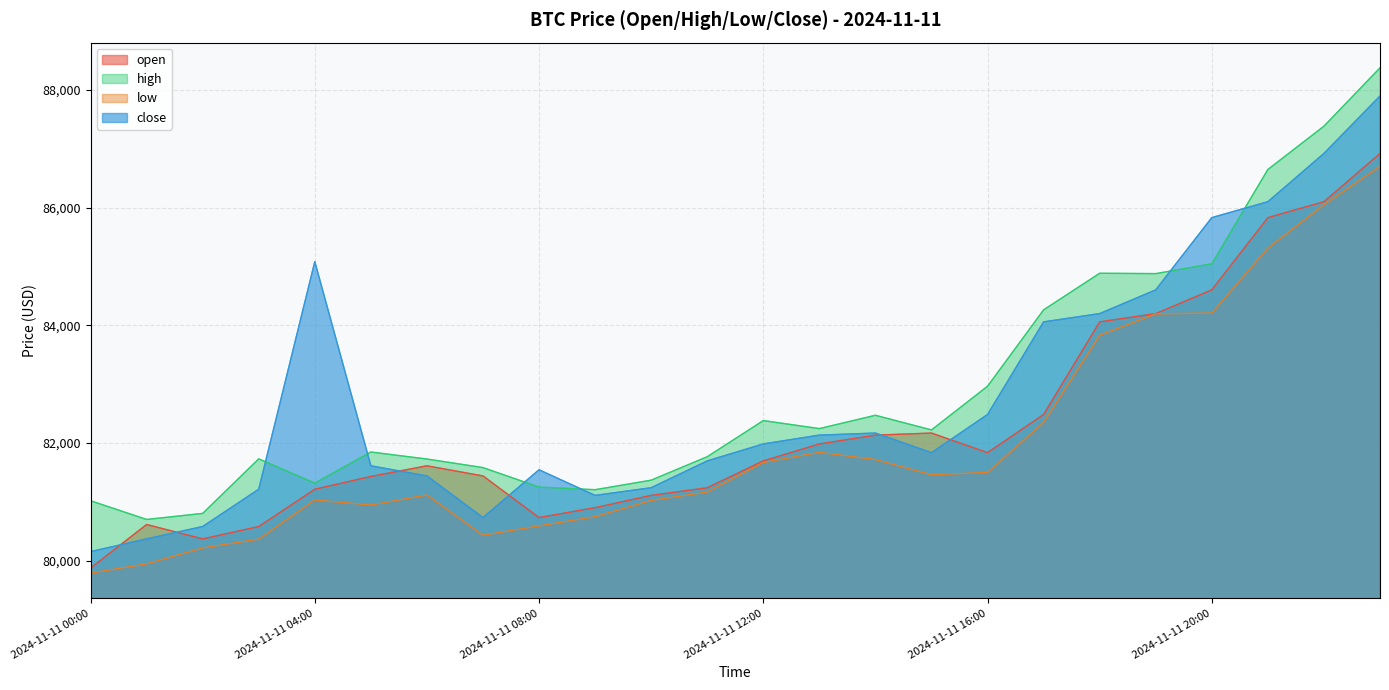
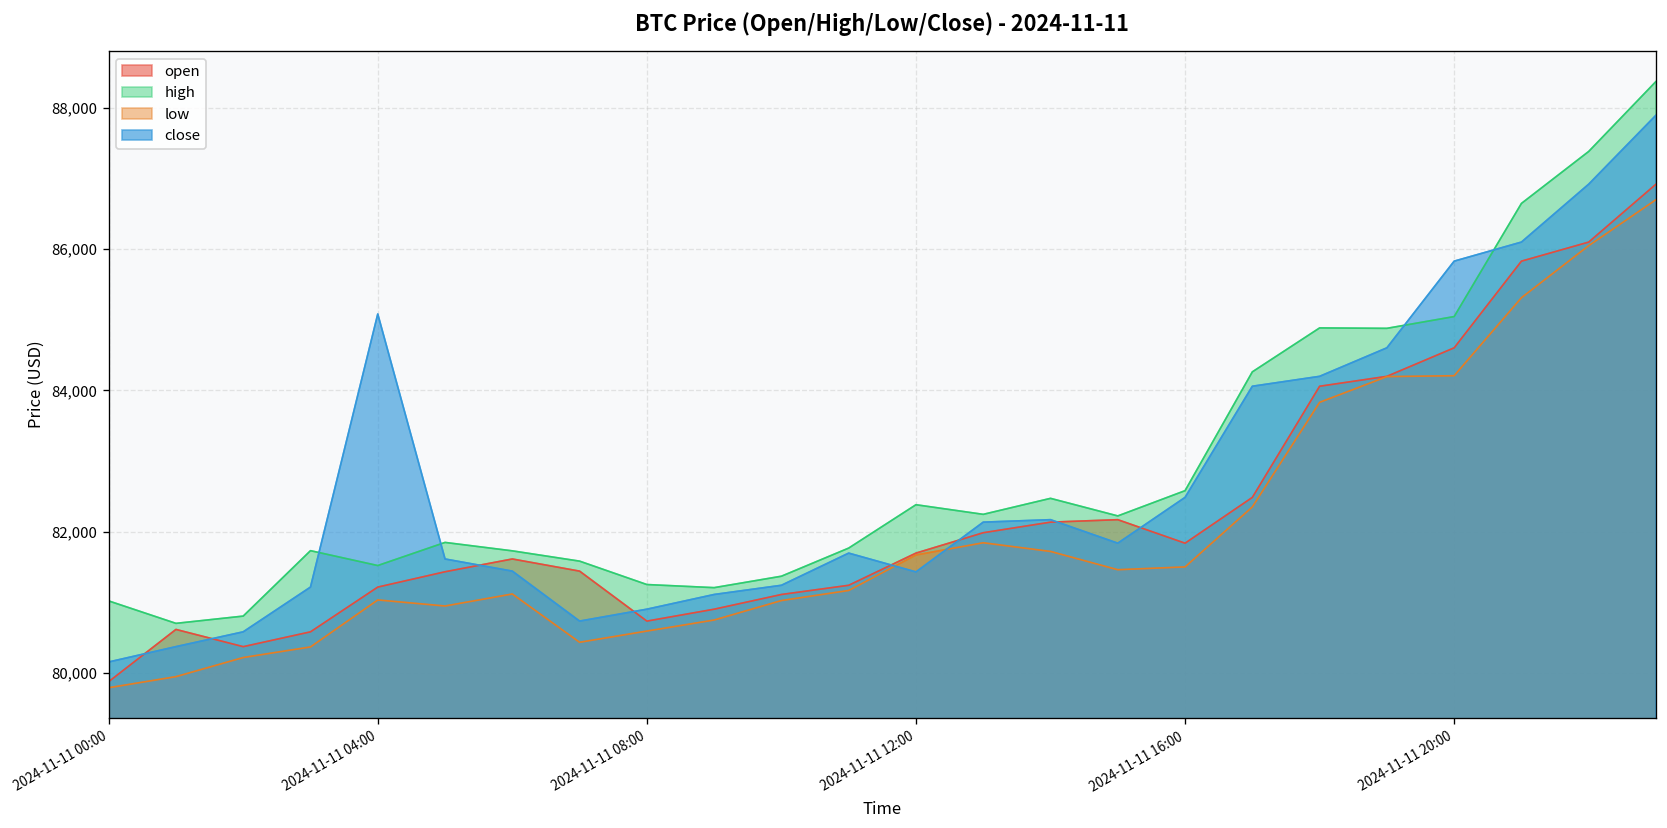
  {
    "high": {
      "2024-11-11 00:00": "81,000",
-     "2024-11-11 04:00": "81,300",
+     "2024-11-11 04:00": "81,500",
      "2024-11-11 08:00": "81,300",
      "2024-11-11 12:00": "82,400",
-     "2024-11-11 16:00": "83,000",
+     "2024-11-11 16:00": "82,600",
      "2024-11-11 20:00": "85,000"
    },
    "close": {
      "2024-11-11 00:00": "80,200",
      "2024-11-11 04:00": "85,100",
-     "2024-11-11 08:00": "81,500",
-     "2024-11-11 12:00": "82,000",
+     "2024-11-11 08:00": "80,900",
+     "2024-11-11 12:00": "81,400",
      "2024-11-11 16:00": "82,500",
      "2024-11-11 20:00": "85,800"
    }
  }
